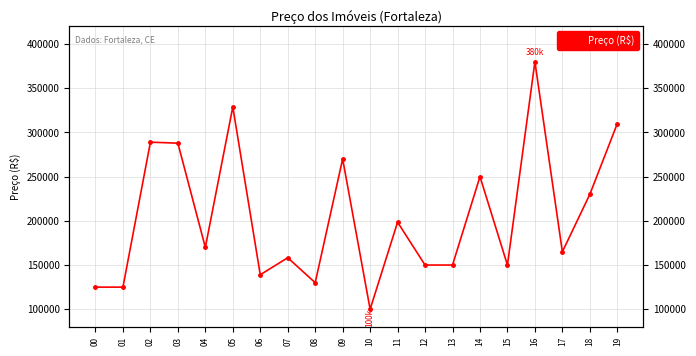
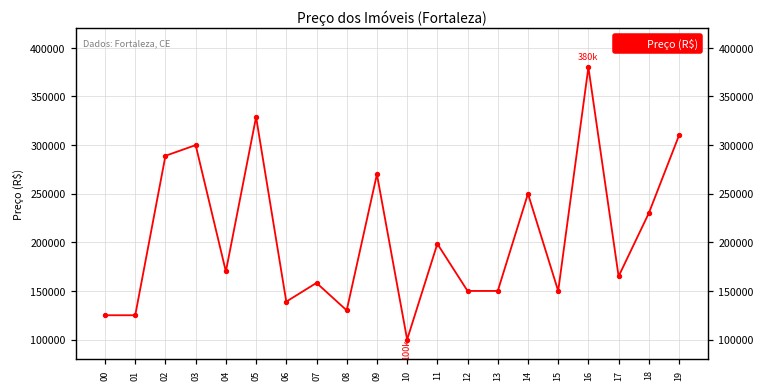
  {
    "00": 130000,
    "01": 130000,
    "02": 290000,
-   "03": 290000,
+   "03": 300000,
    "04": 170000,
    "05": 330000,
    "06": 140000,
    "07": 160000,
    "08": 130000,
    "09": 270000,
    "11": 200000,
    "12": 150000,
    "13": 150000,
    "14": 250000,
    "15": 150000,
    "17": 170000,
    "18": 230000,
    "19": 310000
  }
